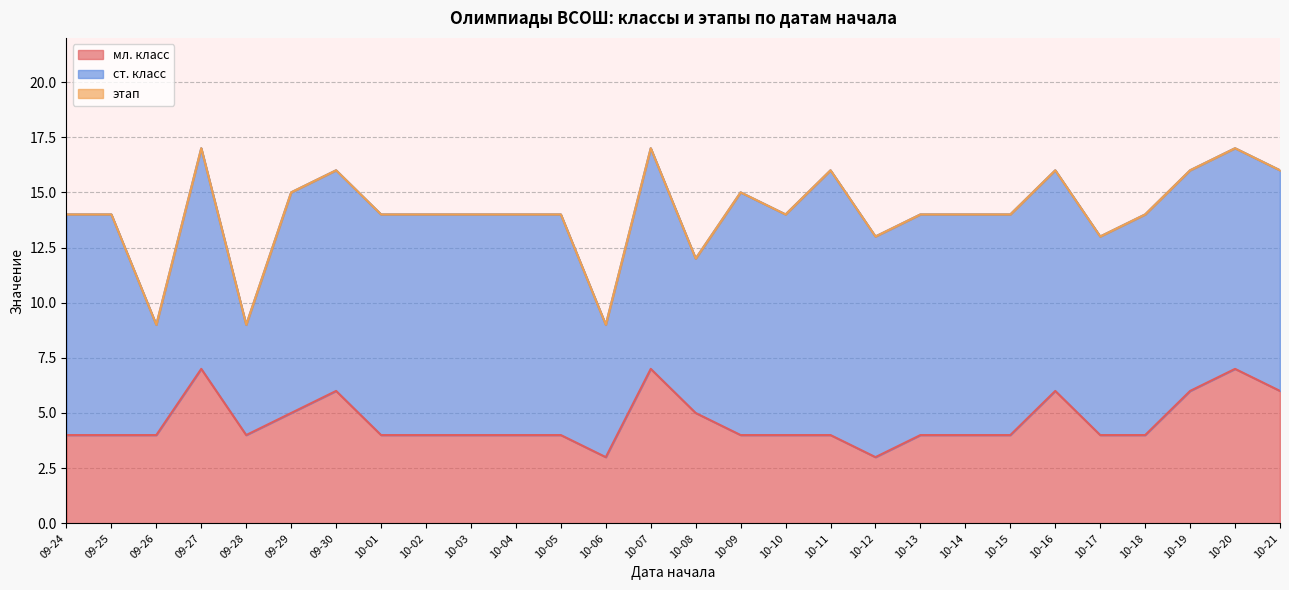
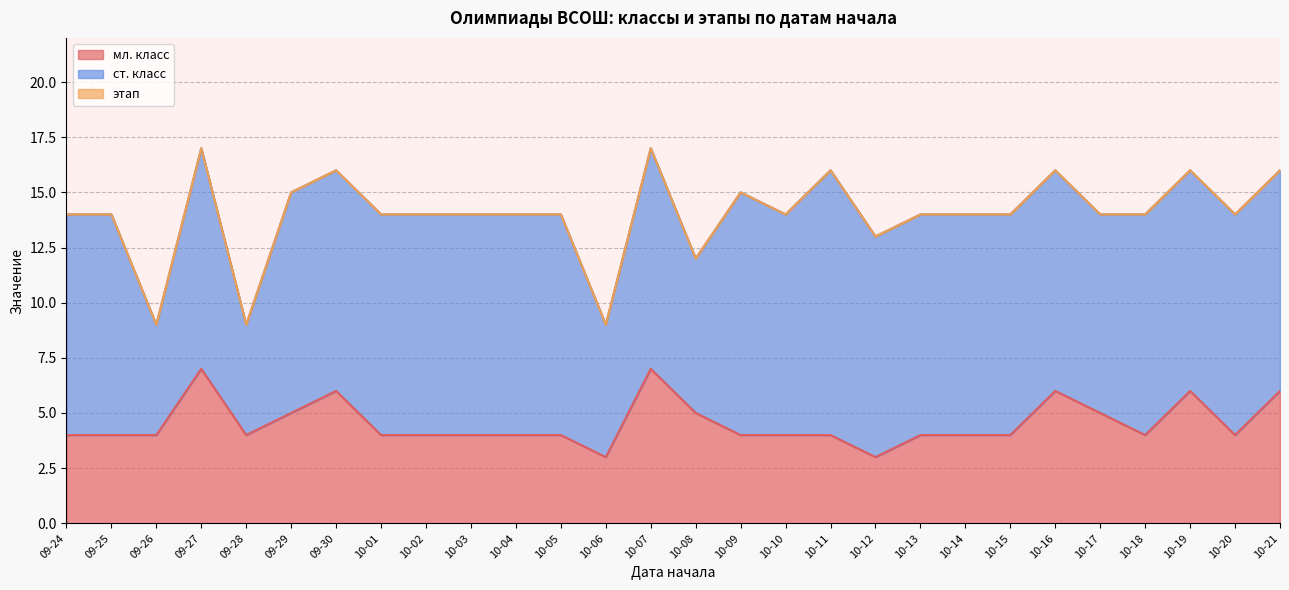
  {
    "мл. класс": {
      "09-24": 4,
      "09-25": 4,
      "09-26": 4,
      "09-27": 7,
      "09-28": 4,
      "09-29": 5,
      "09-30": 6,
      "10-01": 4,
      "10-02": 4,
      "10-03": 4,
      "10-04": 4,
      "10-05": 4,
      "10-06": 3,
      "10-07": 7,
      "10-08": 5,
      "10-09": 4,
      "10-10": 4,
      "10-11": 4,
      "10-12": 3,
      "10-13": 4,
      "10-14": 4,
      "10-15": 4,
      "10-16": 6,
-     "10-17": 4,
+     "10-17": 5,
      "10-18": 4,
      "10-19": 6,
-     "10-20": 7,
+     "10-20": 4,
      "10-21": 6
    }
  }
